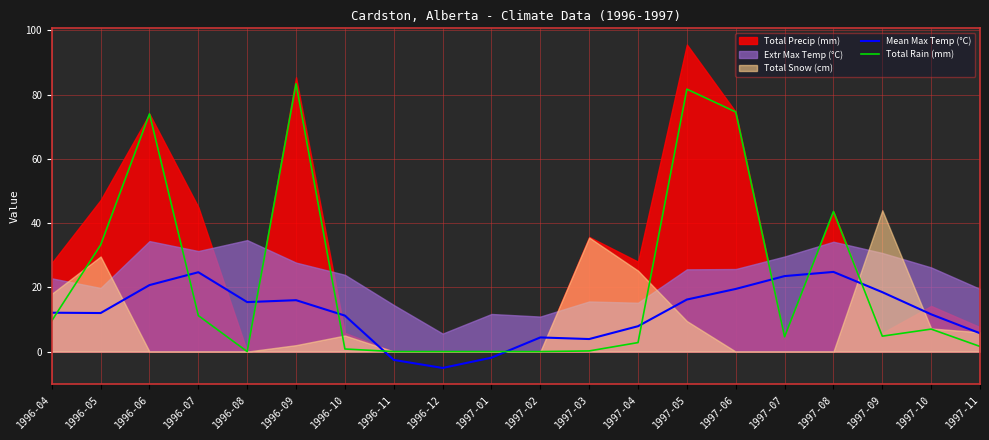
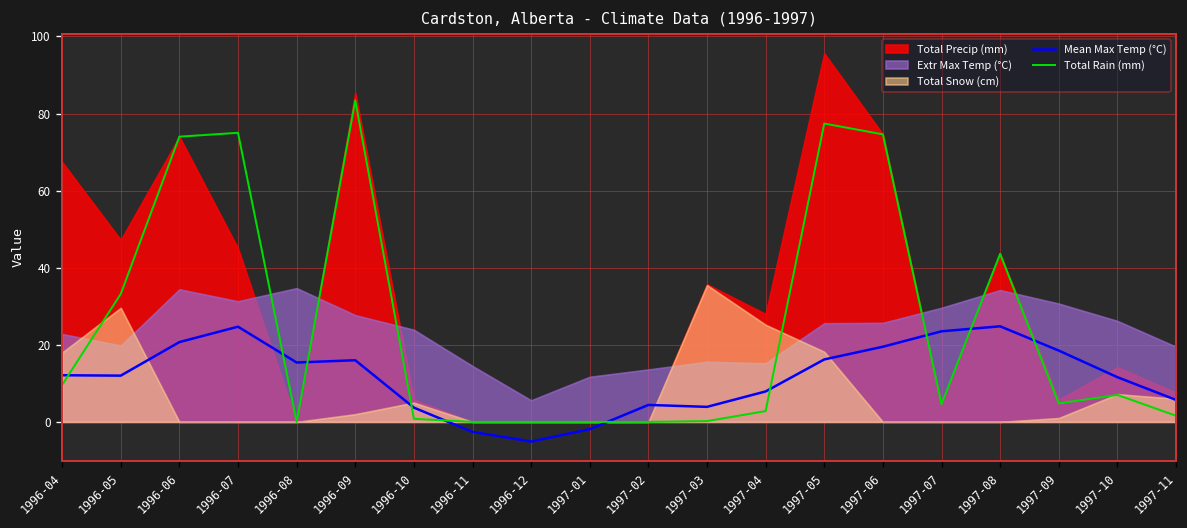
  {
    "Total Precip (mm)": {
-     "1996-04": 28,
+     "1996-04": 67,
      "1996-05": 47,
      "1996-07": 45,
      "1996-09": 85,
      "1996-10": 6,
      "1997-04": 28,
      "1997-05": 96,
      "1997-09": 6,
      "1997-10": 14,
      "1997-11": 8
    },
    "Mean Max Temp (°C)": {
      "1996-04": 12,
      "1996-05": 12,
      "1996-06": 21,
      "1996-07": 25,
      "1996-08": 15,
      "1996-09": 16,
-     "1996-10": 11,
+     "1996-10": 4,
      "1996-11": -3,
      "1996-12": -5,
      "1997-01": -2,
      "1997-02": 4,
      "1997-03": 4,
      "1997-04": 8,
      "1997-05": 16,
      "1997-06": 20,
      "1997-07": 24,
      "1997-08": 25,
      "1997-09": 19,
      "1997-10": 12
    },
    "Total Rain (mm)": {
      "1996-04": 10,
      "1996-05": 33,
-     "1996-07": 11,
+     "1996-07": 75,
      "1996-09": 83,
      "1996-10": 1,
      "1997-03": 0,
      "1997-04": 3,
-     "1997-05": 82,
+     "1997-05": 77,
      "1997-09": 5,
      "1997-11": 2
    },
    "Extr Max Temp (°C)": {
      "1996-04": 23,
      "1996-05": 20,
      "1996-06": 34,
      "1996-07": 31,
      "1996-08": 35,
      "1996-09": 28,
      "1996-10": 24,
      "1996-11": 15,
      "1996-12": 6,
      "1997-01": 12,
-     "1997-02": 11,
+     "1997-02": 14,
      "1997-03": 16,
      "1997-04": 15,
      "1997-05": 26,
      "1997-06": 26,
      "1997-07": 30,
      "1997-08": 34,
      "1997-09": 31,
      "1997-10": 26,
      "1997-11": 20
    },
    "Total Snow (cm)": {
      "1996-04": 18,
      "1996-05": 30,
      "1996-06": 0,
      "1996-07": 0,
      "1996-09": 2,
      "1996-10": 5,
      "1997-04": 25,
-     "1997-05": 10,
+     "1997-05": 18,
      "1997-06": 0,
      "1997-07": 0,
      "1997-08": 0,
-     "1997-09": 44
+     "1997-09": 1
    }
  }
